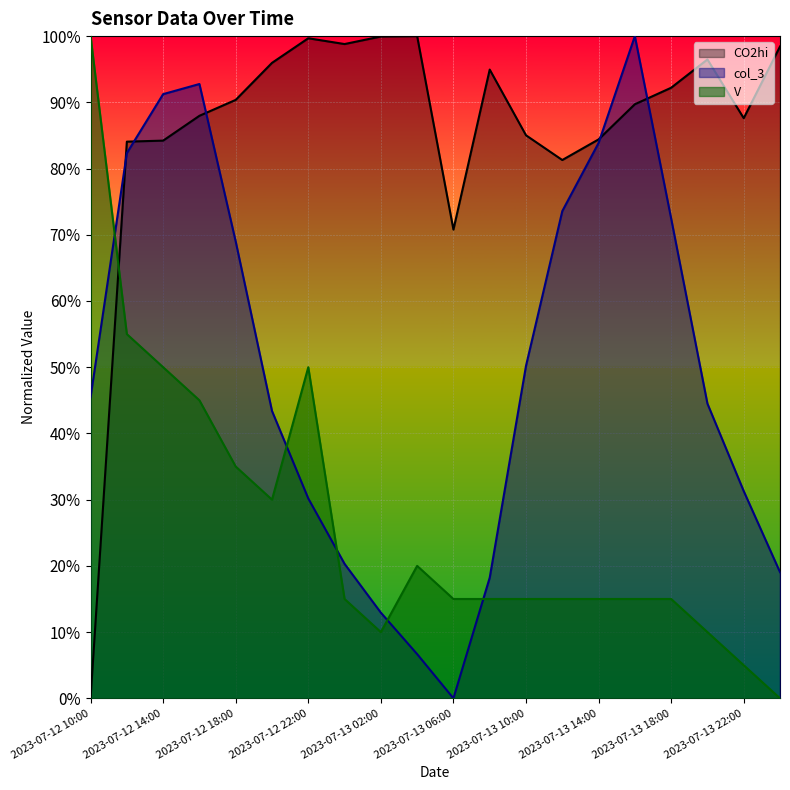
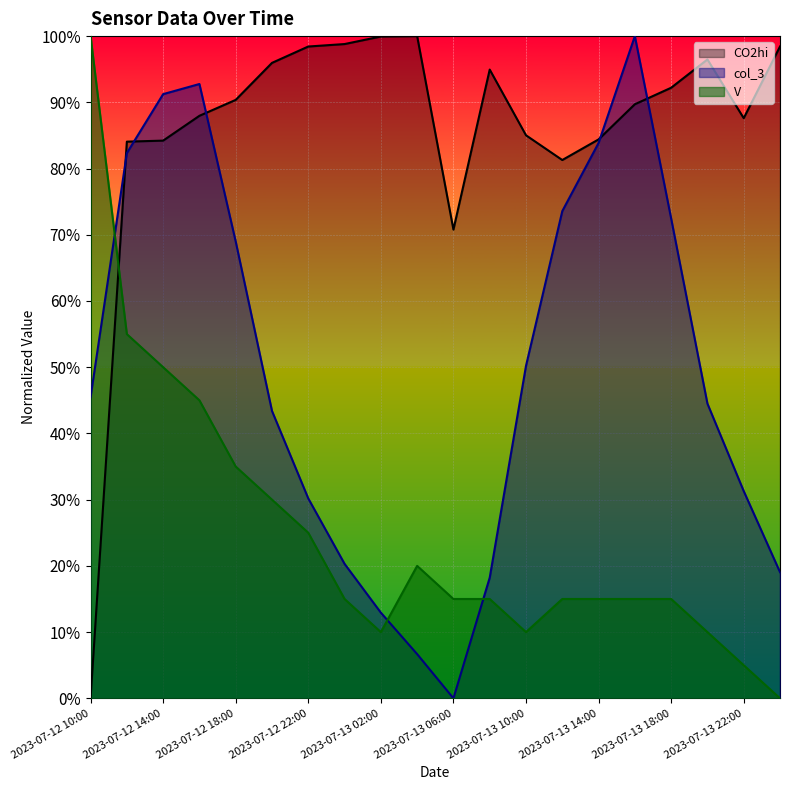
  {
    "CO2hi": {
      "2023-07-12 10:00": "0%",
      "2023-07-12 14:00": "84%",
      "2023-07-12 18:00": "90%",
-     "2023-07-12 22:00": "100%",
+     "2023-07-12 22:00": "98%",
      "2023-07-13 02:00": "100%",
      "2023-07-13 06:00": "71%",
      "2023-07-13 10:00": "85%",
      "2023-07-13 14:00": "84%",
      "2023-07-13 18:00": "92%",
      "2023-07-13 22:00": "88%"
    },
    "col_3": {
      "2023-07-12 10:00": "45%",
      "2023-07-12 14:00": "91%",
      "2023-07-12 18:00": "69%",
      "2023-07-12 22:00": "30%",
      "2023-07-13 02:00": "13%",
      "2023-07-13 06:00": "0%",
      "2023-07-13 10:00": "50%",
      "2023-07-13 14:00": "84%",
      "2023-07-13 18:00": "72%",
      "2023-07-13 22:00": "31%"
    },
    "V": {
      "2023-07-12 10:00": "100%",
      "2023-07-12 14:00": "50%",
      "2023-07-12 18:00": "35%",
-     "2023-07-12 22:00": "50%",
+     "2023-07-12 22:00": "25%",
      "2023-07-13 02:00": "10%",
      "2023-07-13 06:00": "15%",
-     "2023-07-13 10:00": "15%",
+     "2023-07-13 10:00": "10%",
      "2023-07-13 14:00": "15%",
      "2023-07-13 18:00": "15%",
      "2023-07-13 22:00": "5%"
    }
  }
